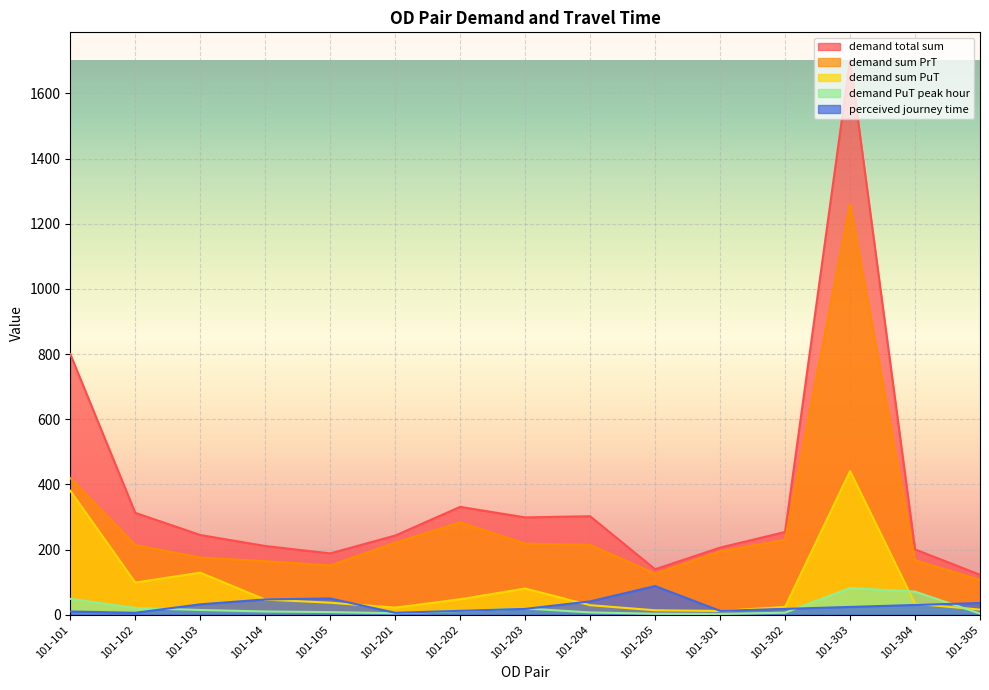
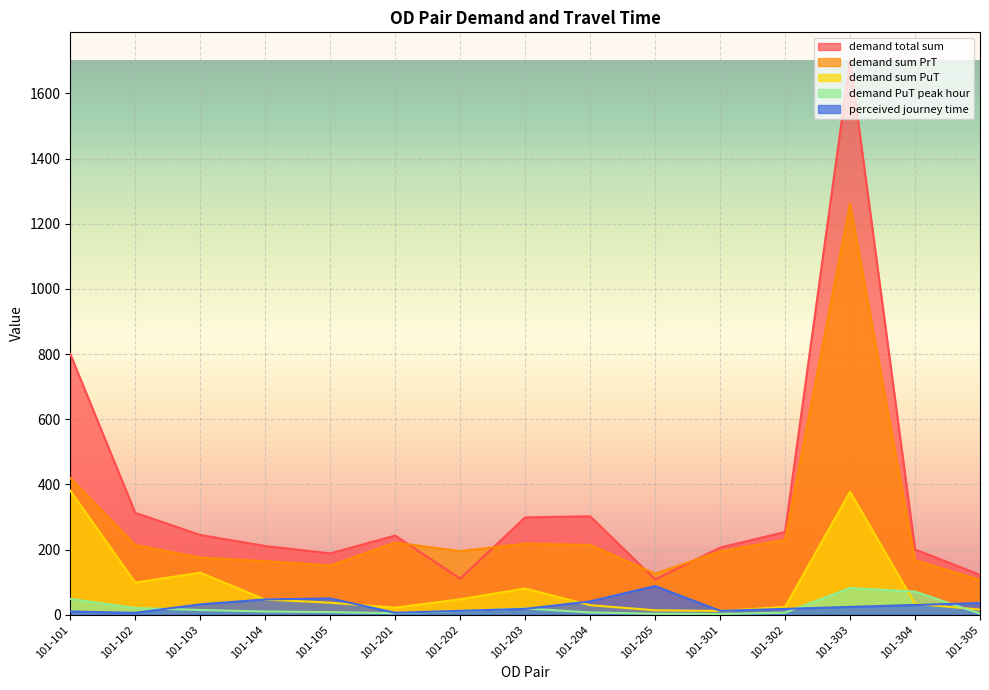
  {
    "demand total sum": {
      "101-101": 800,
      "101-102": 310,
      "101-103": 240,
      "101-104": 210,
      "101-105": 190,
      "101-201": 240,
-     "101-202": 330,
+     "101-202": 110,
      "101-203": 300,
      "101-204": 300,
-     "101-205": 140,
+     "101-205": 110,
      "101-301": 210,
      "101-302": 250,
      "101-304": 200,
      "101-305": 120
    },
    "demand sum PrT": {
      "101-101": 420,
      "101-102": 210,
      "101-103": 180,
      "101-104": 160,
      "101-105": 150,
      "101-201": 220,
-     "101-202": 280,
+     "101-202": 200,
      "101-203": 220,
      "101-204": 210,
      "101-205": 130,
      "101-301": 190,
      "101-302": 230,
      "101-303": 1260,
      "101-304": 170,
      "101-305": 110
    },
    "demand sum PuT": {
      "101-101": 380,
      "101-102": 100,
      "101-103": 130,
      "101-105": 40,
      "101-201": 20,
      "101-202": 50,
      "101-203": 80,
      "101-204": 30,
      "101-205": 10,
-     "101-303": 440,
+     "101-303": 380,
      "101-305": 20
    },
    "demand PuT peak hour": {
      "101-101": 50,
      "101-102": 20,
      "101-103": 10,
      "101-104": 10,
      "101-105": 10,
      "101-204": 10,
      "101-205": 0,
      "101-301": 0,
      "101-302": 10,
      "101-303": 80,
      "101-304": 70,
      "101-305": 0
    },
    "perceived journey time": {
      "101-101": 10,
      "101-102": 10,
      "101-103": 30,
      "101-105": 50,
      "101-204": 40,
      "101-205": 90,
      "101-303": 20,
      "101-305": 40
    }
  }
